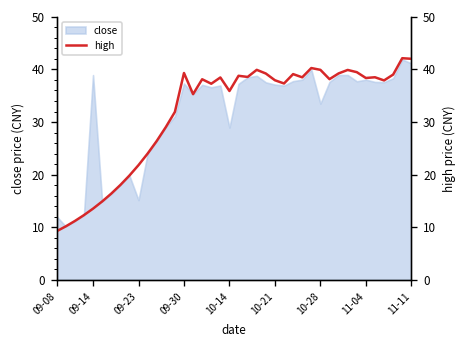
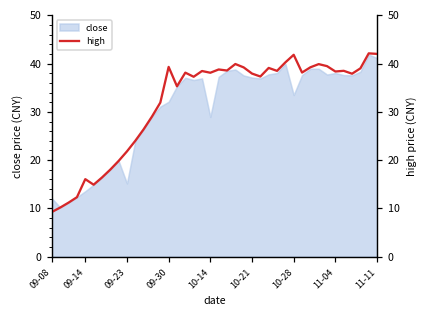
  {
    "close": {
      "09-08": 12,
-     "09-14": 39,
+     "09-14": 14,
      "09-23": 15,
-     "09-30": 37,
+     "09-30": 32,
      "10-14": 29,
      "10-21": 37,
      "10-28": 34,
      "11-04": 38,
      "11-11": 41
    },
    "high": {
      "09-08": 9,
-     "09-14": 14,
+     "09-14": 16,
      "09-23": 22,
      "09-30": 39,
-     "10-14": 36,
+     "10-14": 38,
      "10-21": 38,
-     "10-28": 40,
+     "10-28": 42,
      "11-04": 38,
      "11-11": 42
    }
  }
